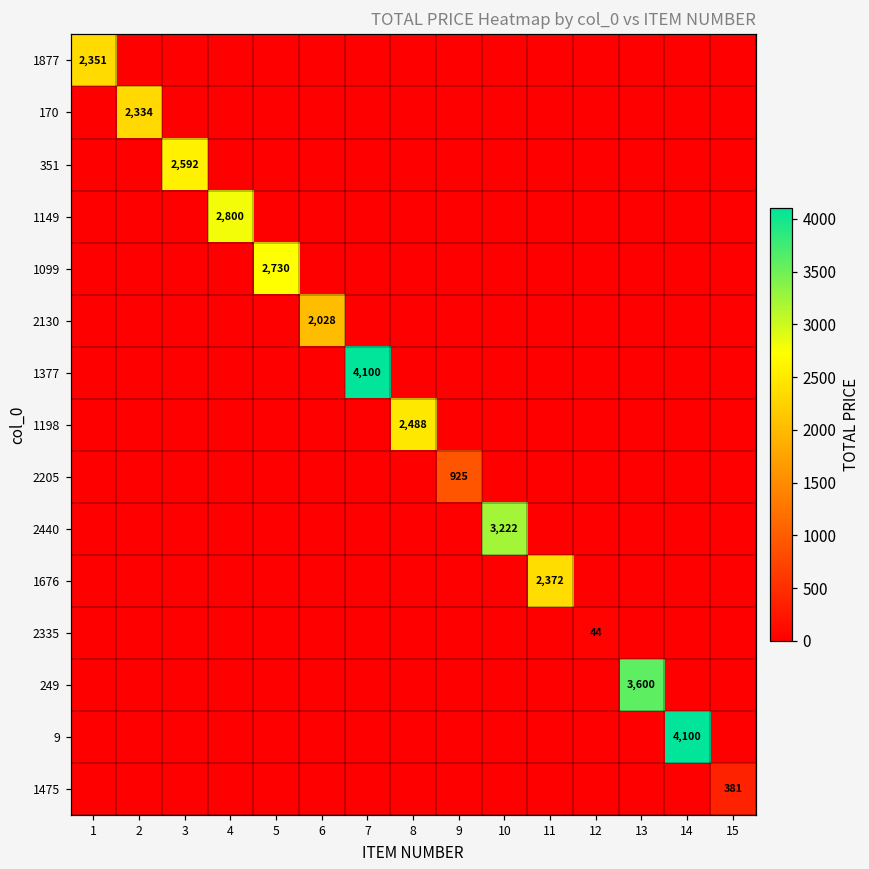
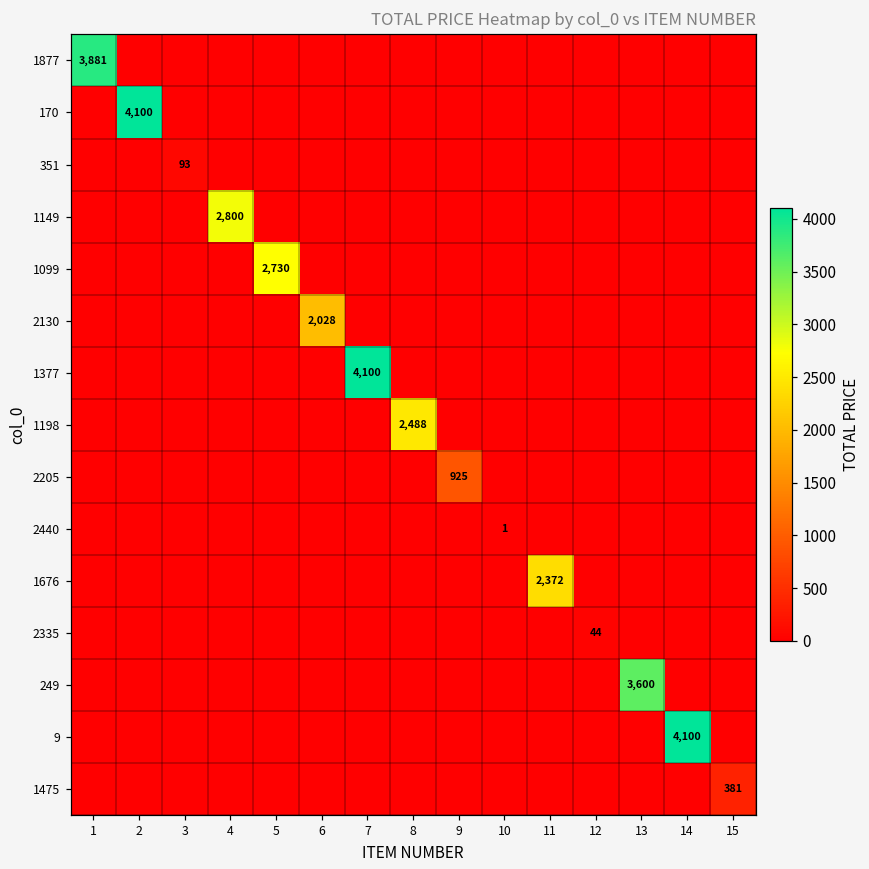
  {
    "1877": {
-     "1": "2,351"
+     "1": "3,881"
    },
    "170": {
-     "2": "2,334"
+     "2": "4,100"
    },
    "351": {
-     "3": "2,592"
+     "3": "93"
    },
    "1149": {
      "4": "2,800"
    },
    "1099": {
      "5": "2,730"
    },
    "2130": {
      "6": "2,028"
    },
    "1377": {
      "7": "4,100"
    },
    "1198": {
      "8": "2,488"
    },
    "2205": {
      "9": "925"
    },
    "2440": {
-     "10": "3,222"
+     "10": "1"
    },
    "1676": {
      "11": "2,372"
    },
    "2335": {
      "12": "44"
    },
    "249": {
      "13": "3,600"
    },
    "9": {
      "14": "4,100"
    },
    "1475": {
      "15": "381"
    }
  }
